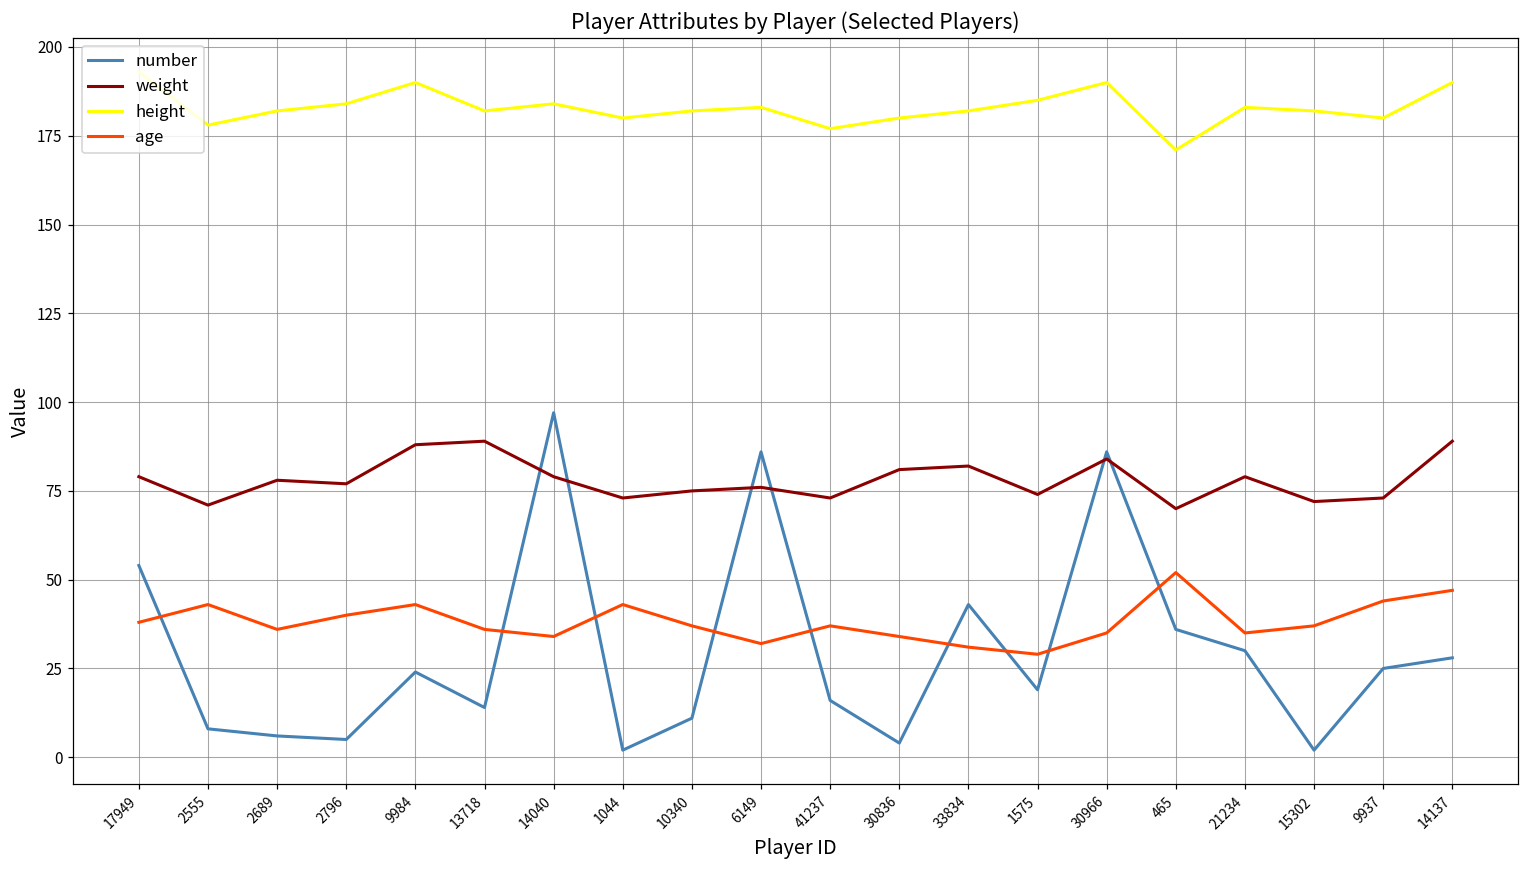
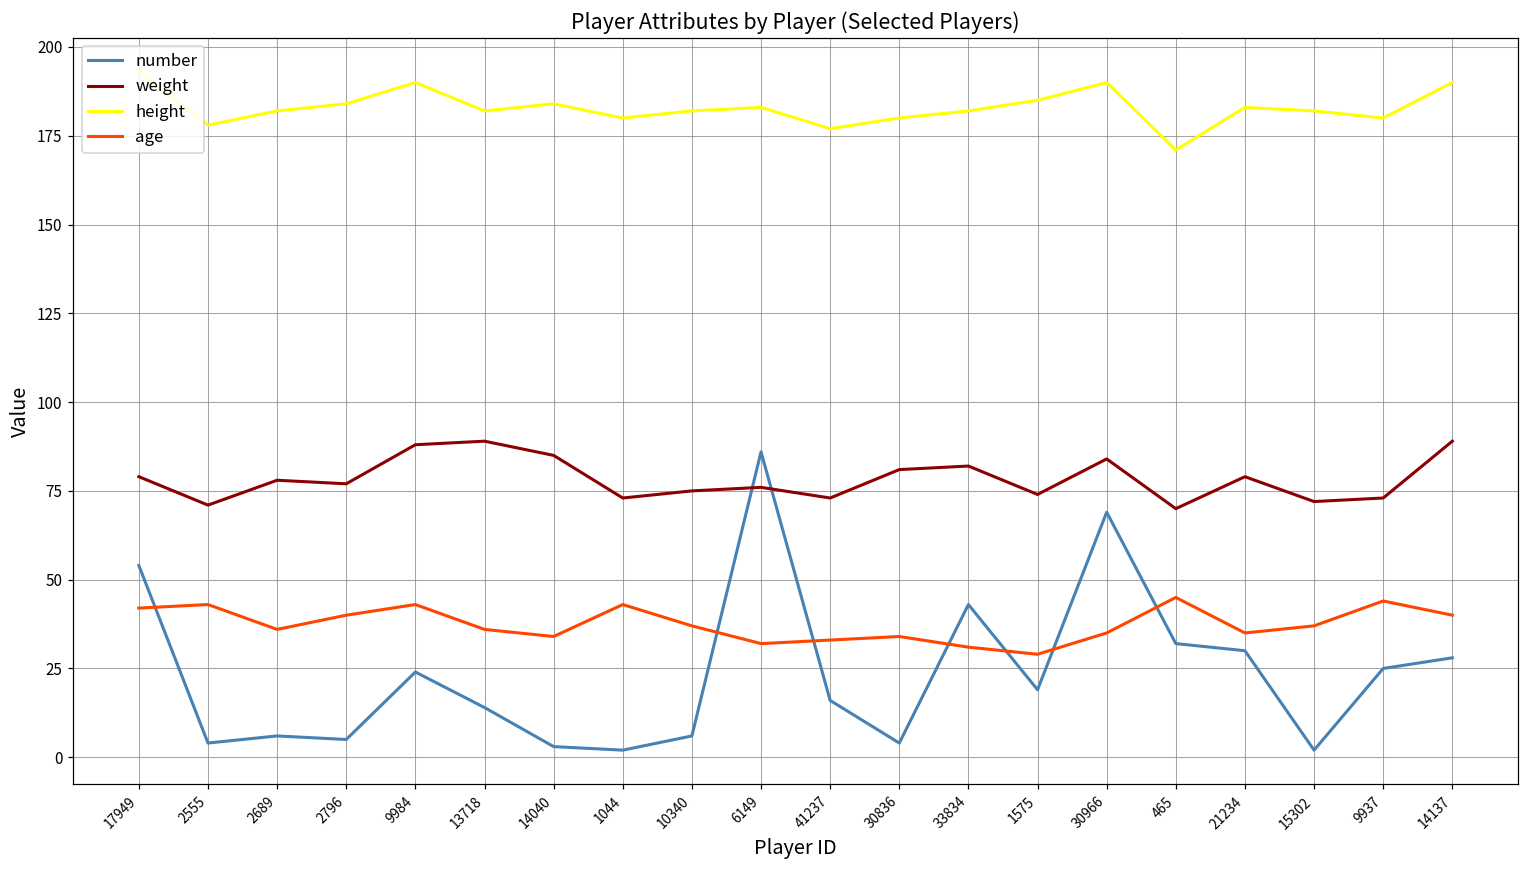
  {
    "number": {
      "17949": 54,
-     "2555": 8,
+     "2555": 4,
      "2689": 6,
      "2796": 5,
      "9984": 24,
      "13718": 14,
-     "14040": 97,
+     "14040": 3,
      "1044": 2,
-     "10340": 11,
+     "10340": 6,
      "6149": 86,
      "41237": 16,
      "30836": 4,
      "33834": 43,
      "1575": 19,
-     "30966": 86,
-     "465": 36,
+     "30966": 69,
+     "465": 32,
      "21234": 30,
      "15302": 2,
      "9937": 25,
      "14137": 28
    },
    "weight": {
      "17949": 79,
      "2555": 71,
      "2689": 78,
      "2796": 77,
      "9984": 88,
      "13718": 89,
-     "14040": 79,
+     "14040": 85,
      "1044": 73,
      "10340": 75,
      "6149": 76,
      "41237": 73,
      "30836": 81,
      "33834": 82,
      "1575": 74,
      "30966": 84,
      "465": 70,
      "21234": 79,
      "15302": 72,
      "9937": 73,
      "14137": 89
    },
    "height": {
      "2555": 178,
      "2689": 182,
      "2796": 184,
      "9984": 190,
      "13718": 182,
      "14040": 184,
      "1044": 180,
      "10340": 182,
      "6149": 183,
      "41237": 177,
      "30836": 180,
      "33834": 182,
      "1575": 185,
      "30966": 190,
      "465": 171,
      "21234": 183,
      "15302": 182,
      "9937": 180,
      "14137": 190
    },
    "age": {
-     "17949": 38,
+     "17949": 42,
      "2555": 43,
      "2689": 36,
      "2796": 40,
      "9984": 43,
      "13718": 36,
      "14040": 34,
      "1044": 43,
      "10340": 37,
      "6149": 32,
-     "41237": 37,
+     "41237": 33,
      "30836": 34,
      "33834": 31,
      "1575": 29,
      "30966": 35,
-     "465": 52,
+     "465": 45,
      "21234": 35,
      "15302": 37,
      "9937": 44,
-     "14137": 47
+     "14137": 40
    }
  }
